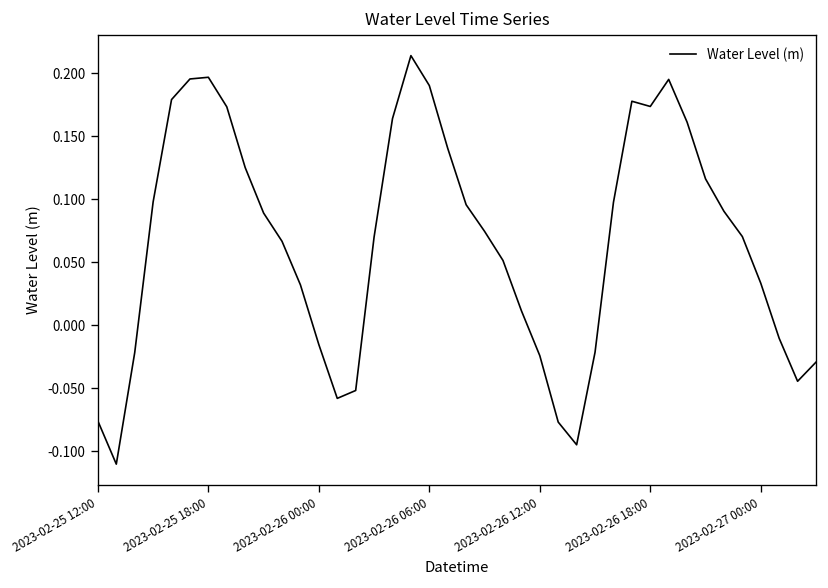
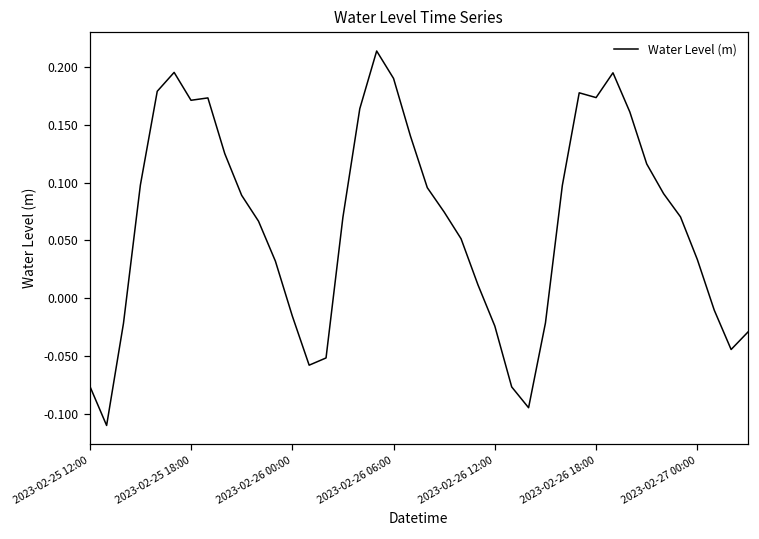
  {
    "2023-02-25 12:00": -0.076,
-   "2023-02-25 18:00": 0.197,
+   "2023-02-25 18:00": 0.171,
    "2023-02-26 00:00": -0.015,
    "2023-02-26 06:00": 0.190,
    "2023-02-26 12:00": -0.024,
    "2023-02-26 18:00": 0.174,
    "2023-02-27 00:00": 0.033
  }
